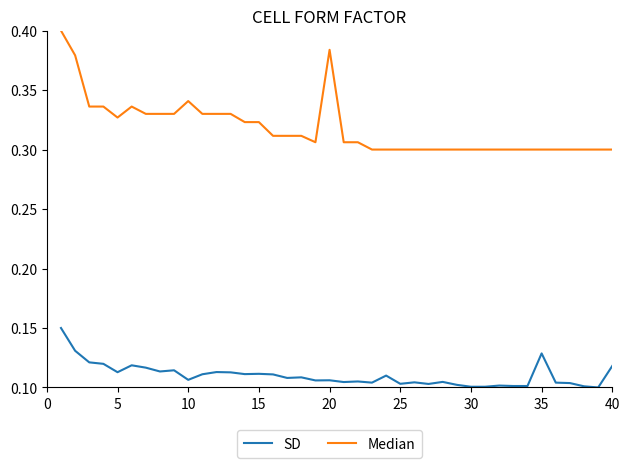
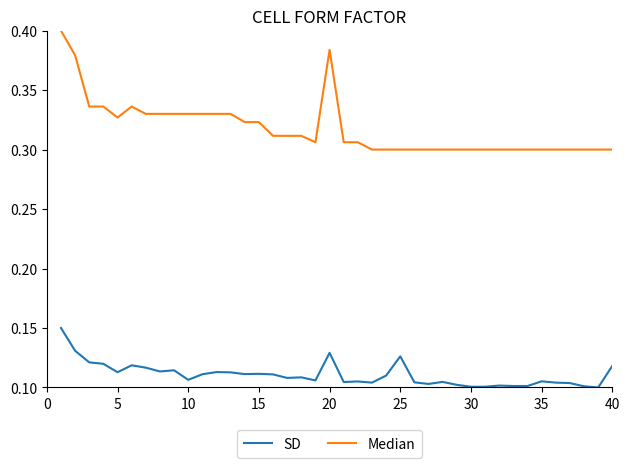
  {
    "SD": {
      "5": 0.113,
      "10": 0.106,
      "15": 0.111,
-     "20": 0.106,
-     "25": 0.103,
+     "20": 0.129,
+     "25": 0.126,
      "30": 0.101,
-     "35": 0.129,
+     "35": 0.105,
      "40": 0.118
    },
    "Median": {
      "5": 0.327,
-     "10": 0.341,
+     "10": 0.330,
      "15": 0.323,
      "20": 0.384,
      "25": 0.300,
      "30": 0.300,
      "35": 0.300,
      "40": 0.300
    }
  }
